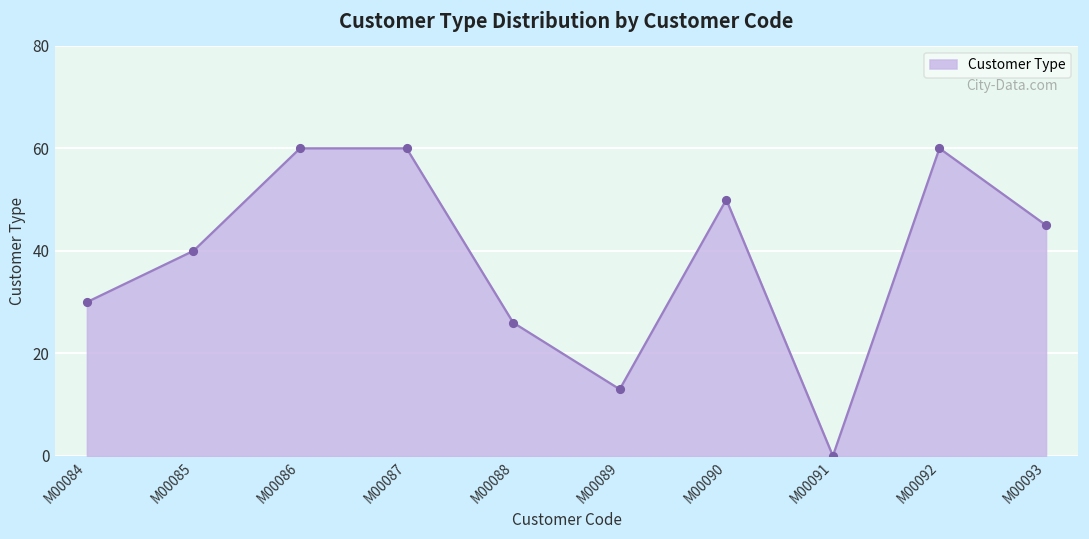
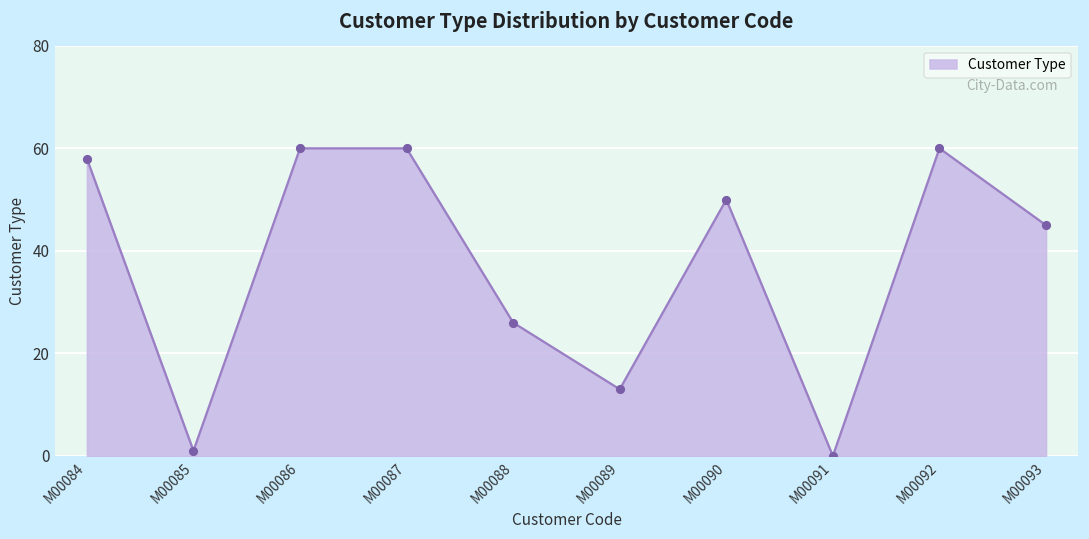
  {
-   "M00084": 30,
-   "M00085": 40,
+   "M00084": 58,
+   "M00085": 1,
    "M00086": 60,
    "M00087": 60,
    "M00088": 26,
    "M00089": 13,
    "M00090": 50,
    "M00091": 0,
    "M00092": 60,
    "M00093": 45
  }
